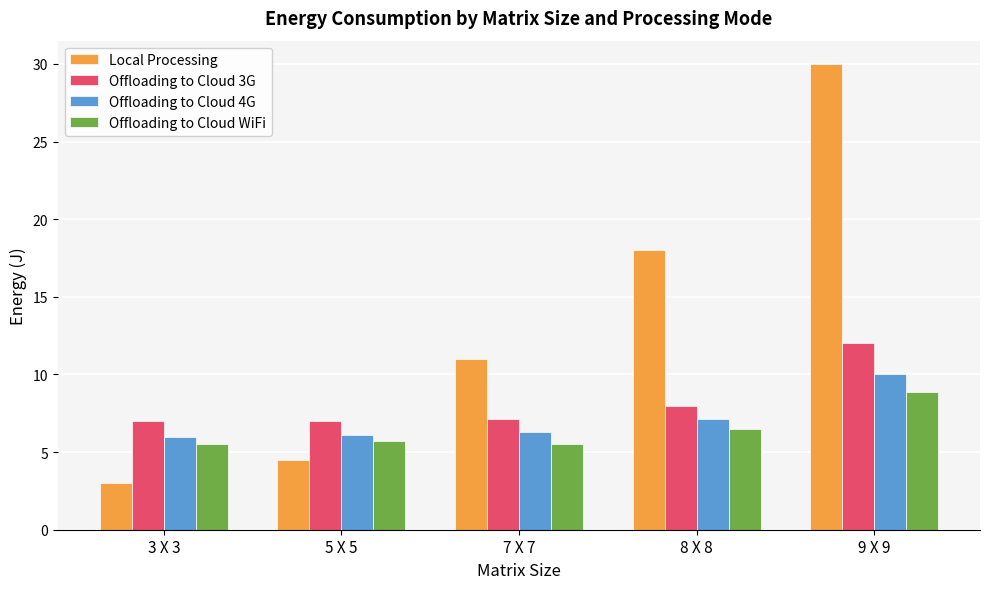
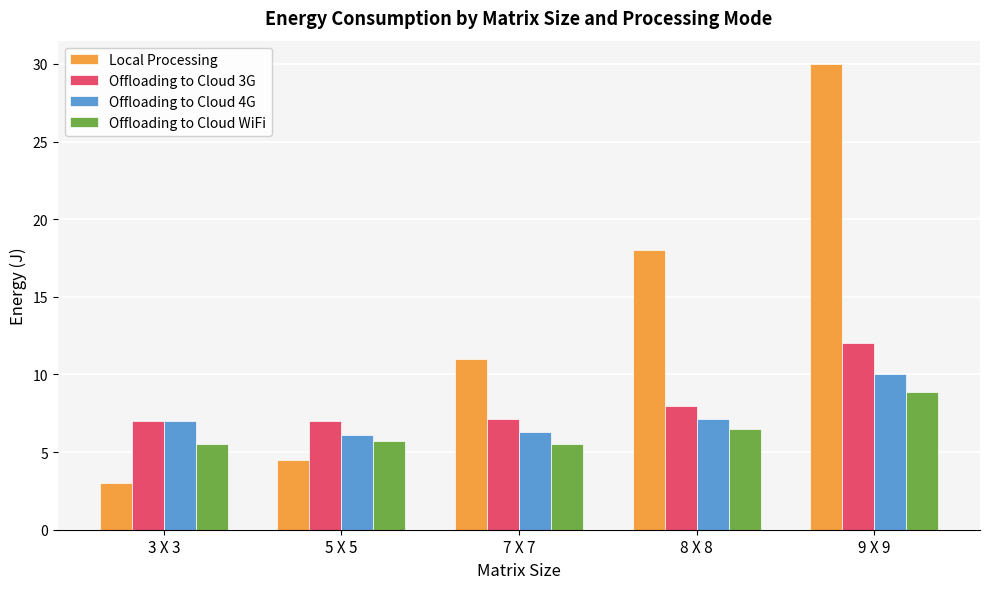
  {
    "Local Processing": {
      "3 X 3": 3,
      "5 X 5": 4.5,
      "7 X 7": 11,
      "8 X 8": 18,
      "9 X 9": 30
    },
    "Offloading to Cloud 3G": {
      "3 X 3": 7,
      "5 X 5": 7,
      "7 X 7": 7,
      "8 X 8": 8,
      "9 X 9": 12
    },
    "Offloading to Cloud 4G": {
-     "3 X 3": 6,
+     "3 X 3": 7,
      "5 X 5": 6,
      "7 X 7": 6.3,
      "8 X 8": 7,
      "9 X 9": 10
    },
    "Offloading to Cloud WiFi": {
      "3 X 3": 5.5,
      "5 X 5": 5.7,
      "7 X 7": 5.5,
      "8 X 8": 6.5,
      "9 X 9": 9
    }
  }
